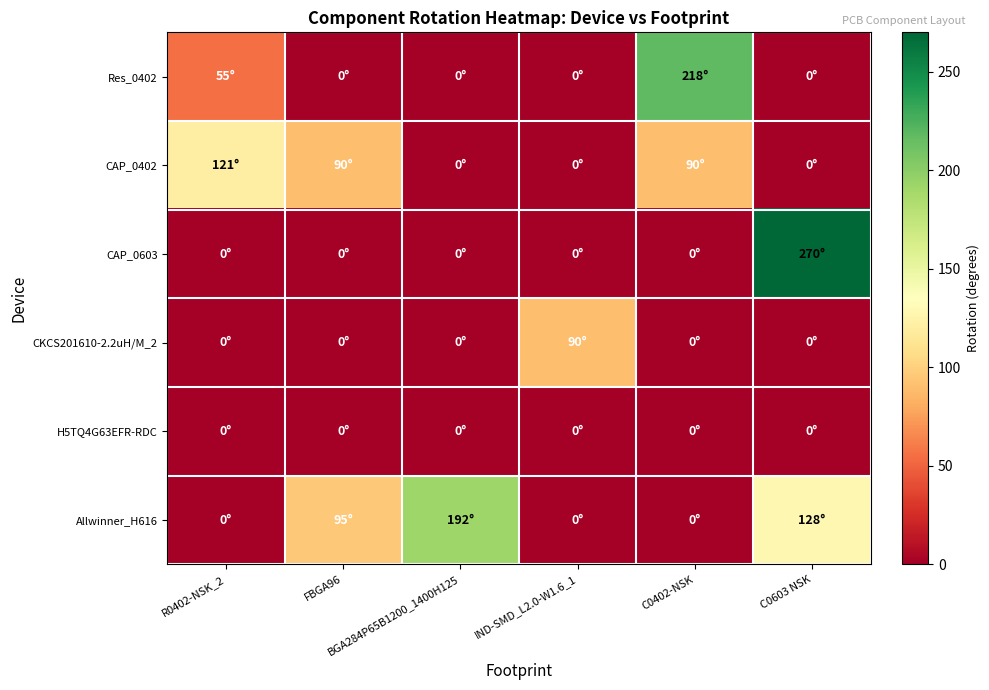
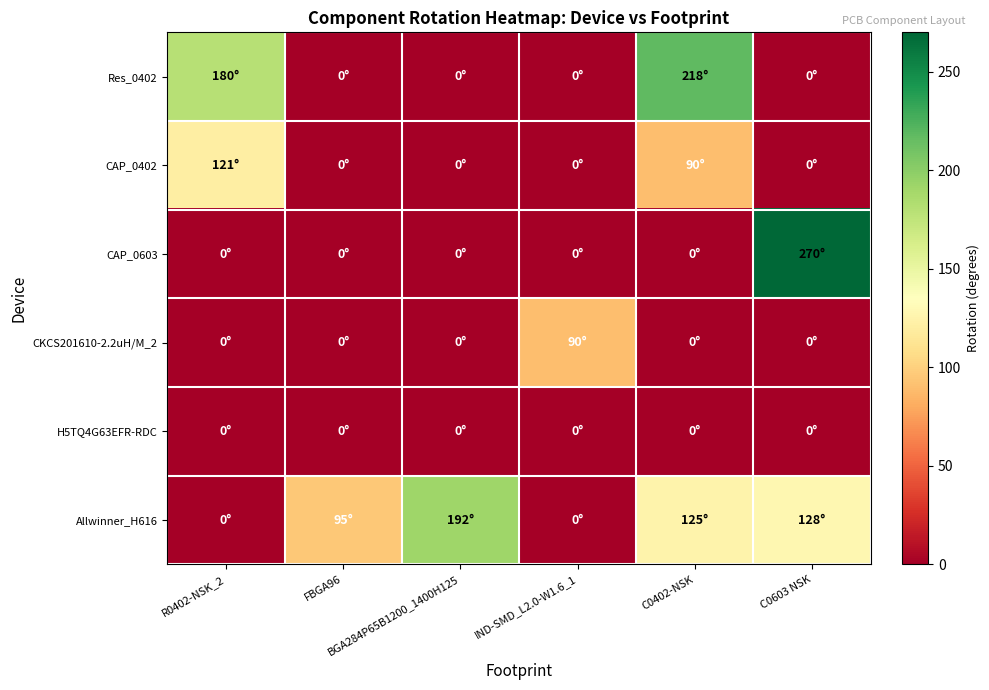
  {
    "Res_0402": {
-     "R0402-NSK_2": "55°",
+     "R0402-NSK_2": "180°",
      "FBGA96": "0°",
      "BGA284P65B1200_1400H125": "0°",
      "IND-SMD_L2.0-W1.6_1": "0°",
      "C0402-NSK": "218°",
      "C0603 NSK": "0°"
    },
    "CAP_0402": {
      "R0402-NSK_2": "121°",
-     "FBGA96": "90°",
+     "FBGA96": "0°",
      "BGA284P65B1200_1400H125": "0°",
      "IND-SMD_L2.0-W1.6_1": "0°",
      "C0402-NSK": "90°",
      "C0603 NSK": "0°"
    },
    "CAP_0603": {
      "R0402-NSK_2": "0°",
      "FBGA96": "0°",
      "BGA284P65B1200_1400H125": "0°",
      "IND-SMD_L2.0-W1.6_1": "0°",
      "C0402-NSK": "0°",
      "C0603 NSK": "270°"
    },
    "CKCS201610-2.2uH/M_2": {
      "R0402-NSK_2": "0°",
      "FBGA96": "0°",
      "BGA284P65B1200_1400H125": "0°",
      "IND-SMD_L2.0-W1.6_1": "90°",
      "C0402-NSK": "0°",
      "C0603 NSK": "0°"
    },
    "H5TQ4G63EFR-RDC": {
      "R0402-NSK_2": "0°",
      "FBGA96": "0°",
      "BGA284P65B1200_1400H125": "0°",
      "IND-SMD_L2.0-W1.6_1": "0°",
      "C0402-NSK": "0°",
      "C0603 NSK": "0°"
    },
    "Allwinner_H616": {
      "R0402-NSK_2": "0°",
      "FBGA96": "95°",
      "BGA284P65B1200_1400H125": "192°",
      "IND-SMD_L2.0-W1.6_1": "0°",
-     "C0402-NSK": "0°",
+     "C0402-NSK": "125°",
      "C0603 NSK": "128°"
    }
  }
